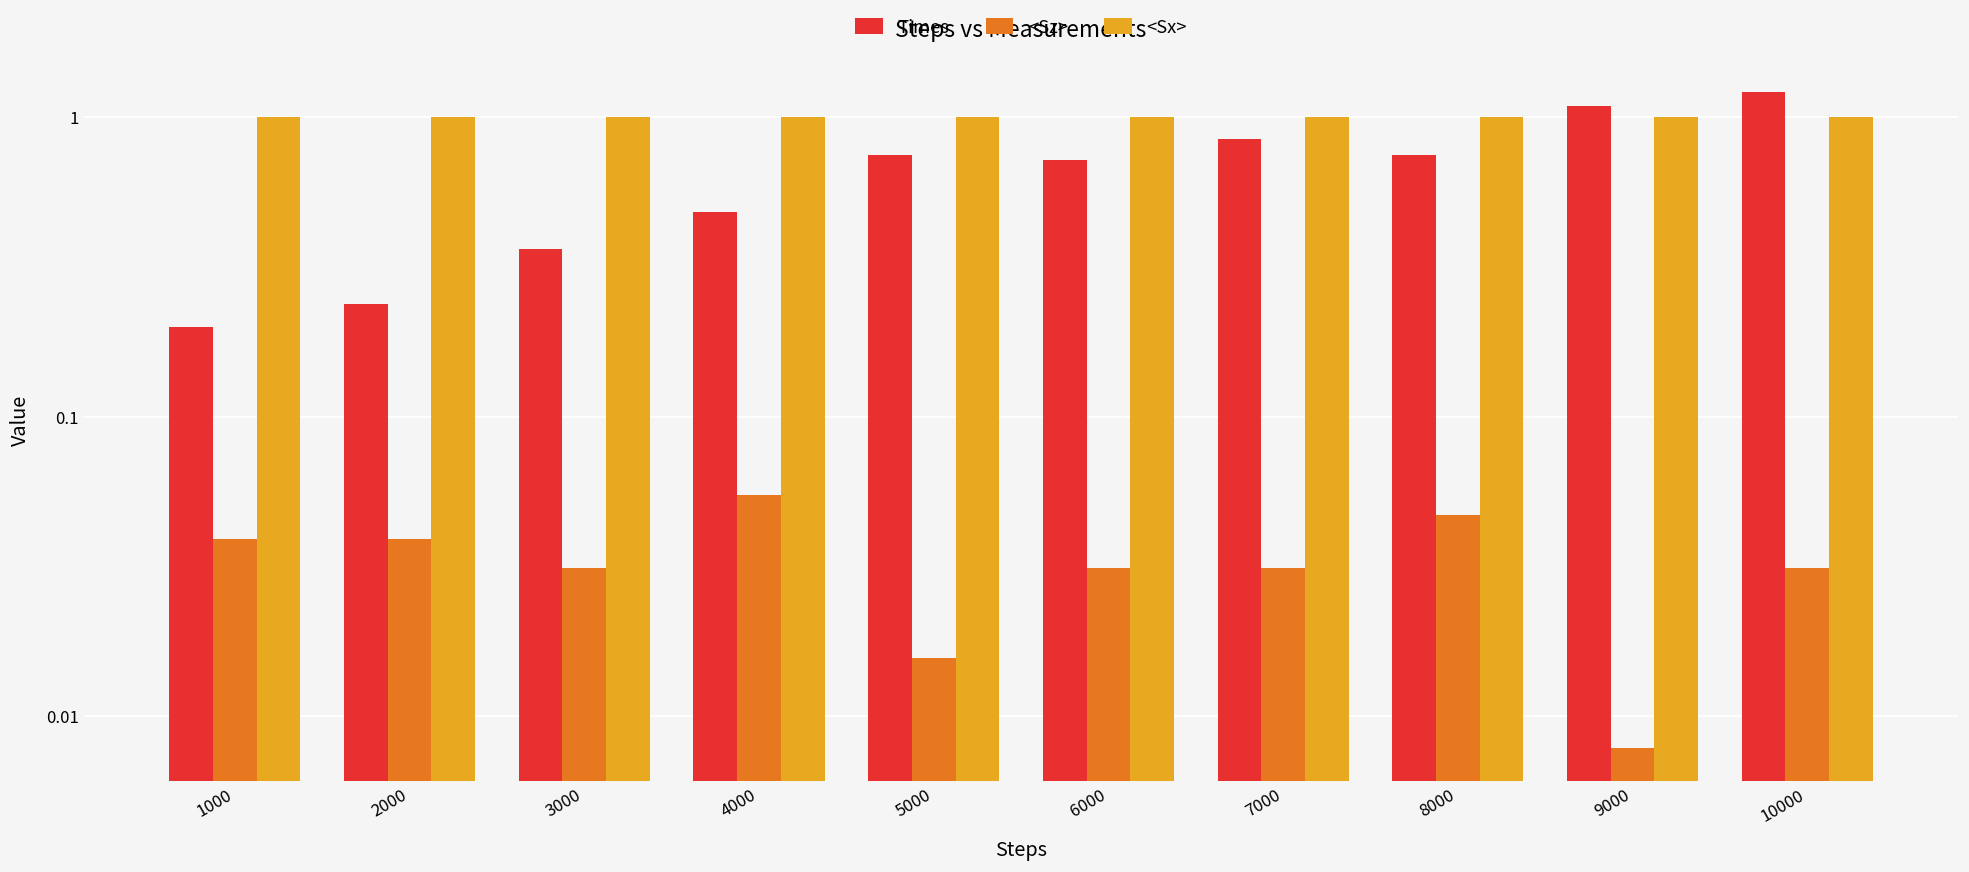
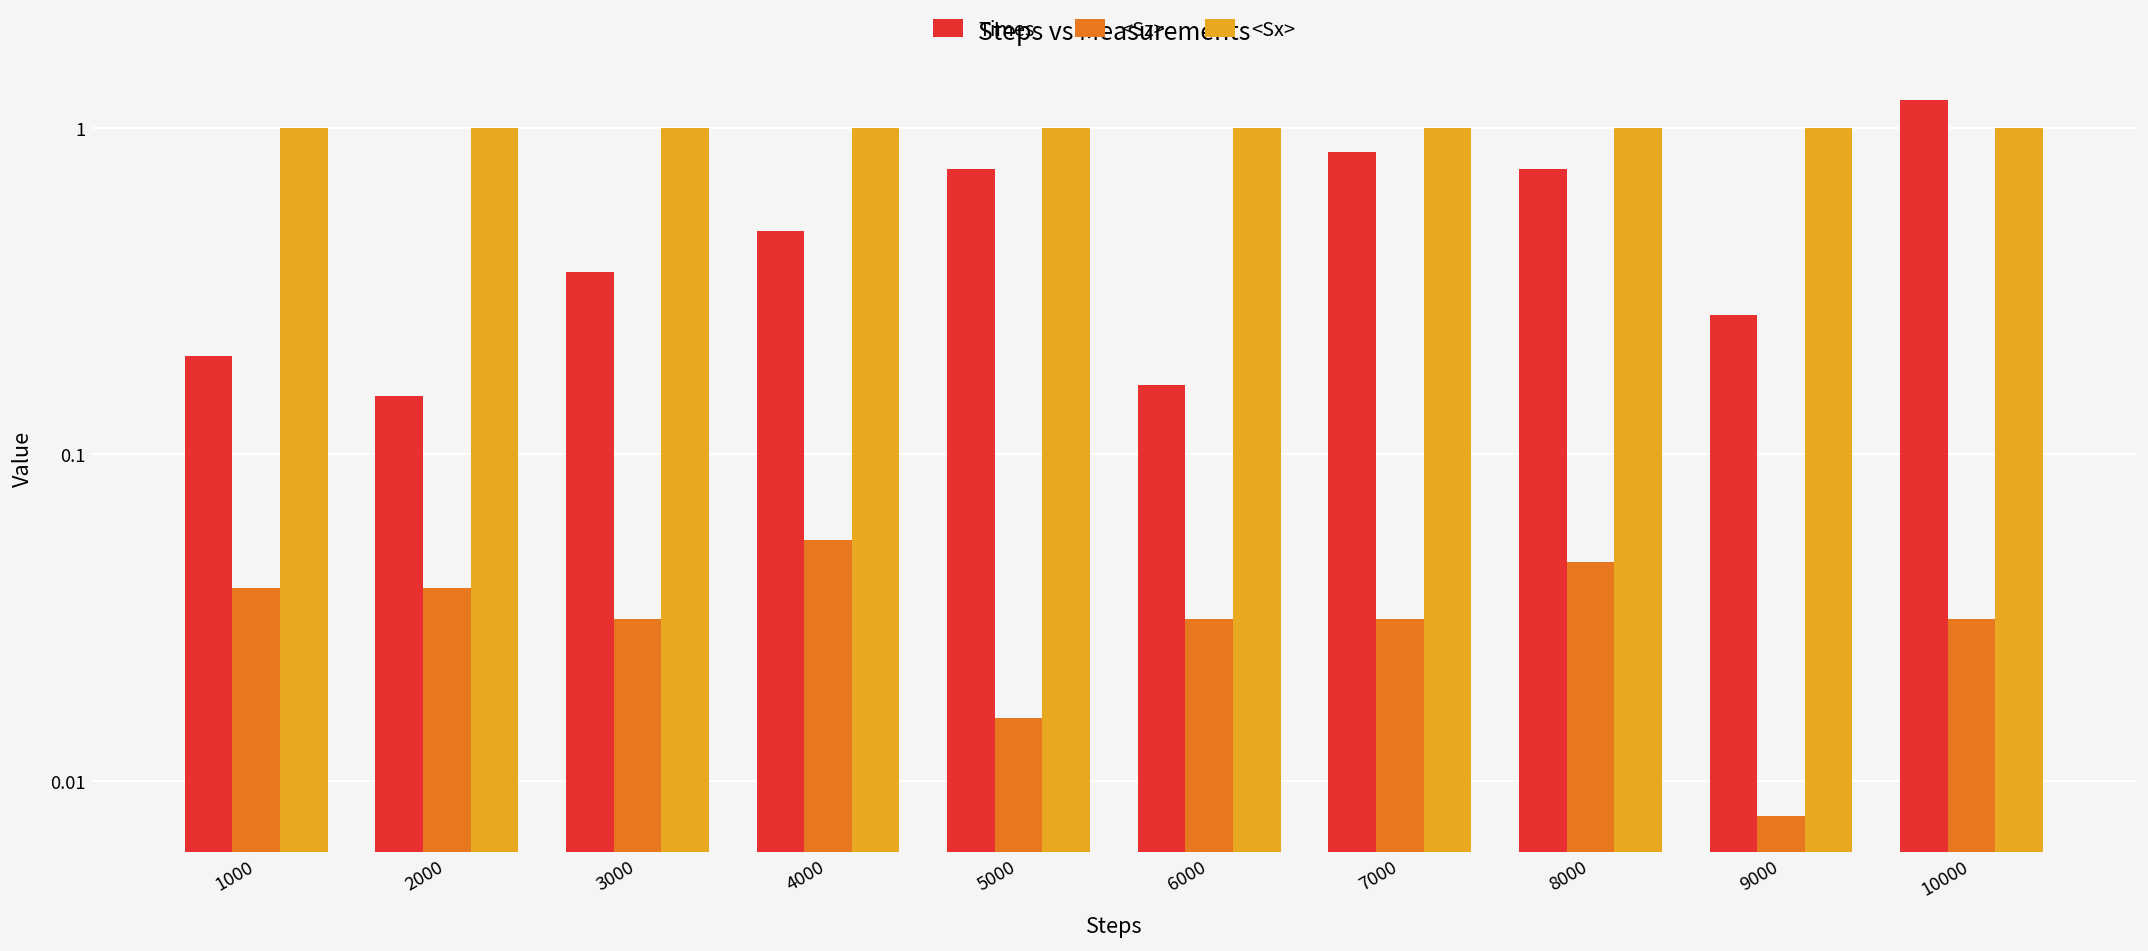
  {
    "Times": {
      "1000": 0.20,
-     "2000": 0.24,
+     "2000": 0.15,
      "3000": 0.36,
      "4000": 0.48,
      "5000": 0.75,
-     "6000": 0.72,
+     "6000": 0.16,
      "7000": 0.85,
      "8000": 0.75,
-     "9000": 1.09,
+     "9000": 0.27,
      "10000": 1.2
    }
  }
